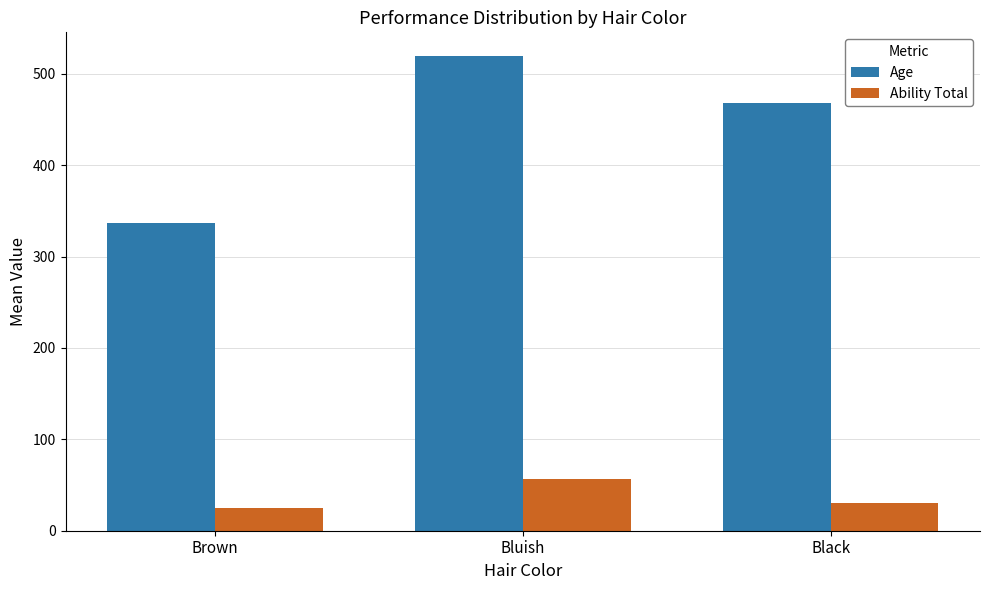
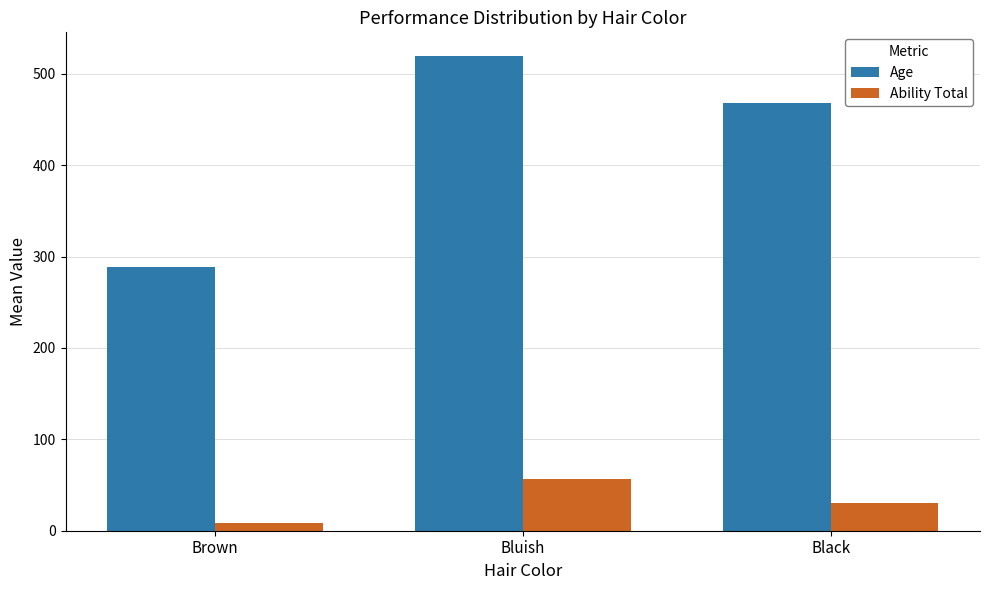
  {
    "Age": {
-     "Brown": 340,
+     "Brown": 290,
      "Bluish": 520,
      "Black": 470
    },
    "Ability Total": {
-     "Brown": 20,
+     "Brown": 10,
      "Bluish": 60,
      "Black": 30
    }
  }
